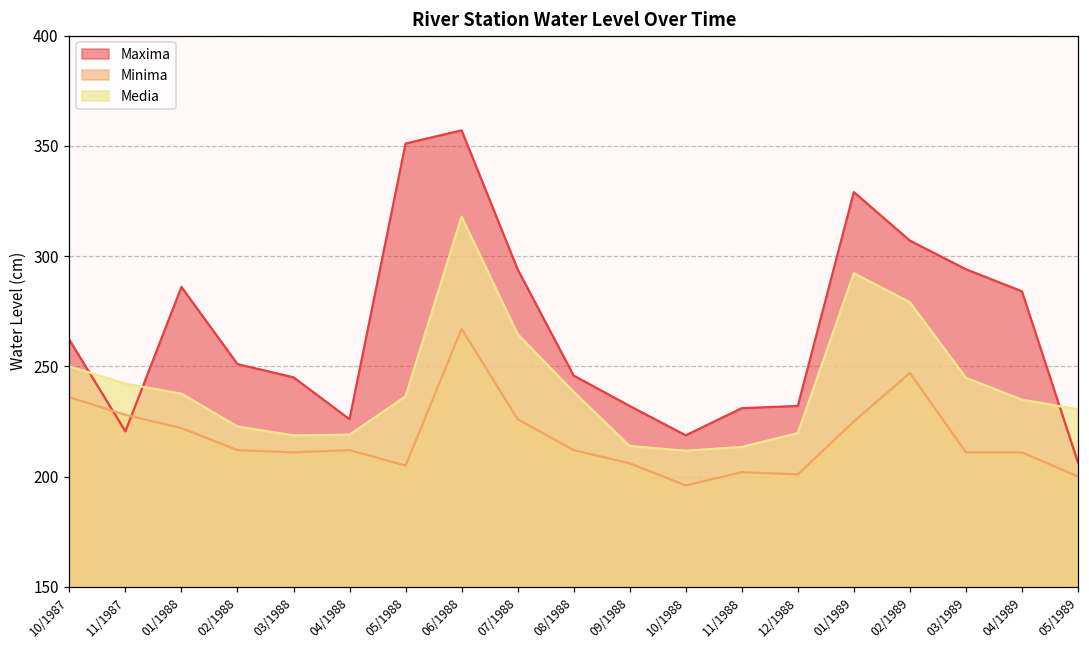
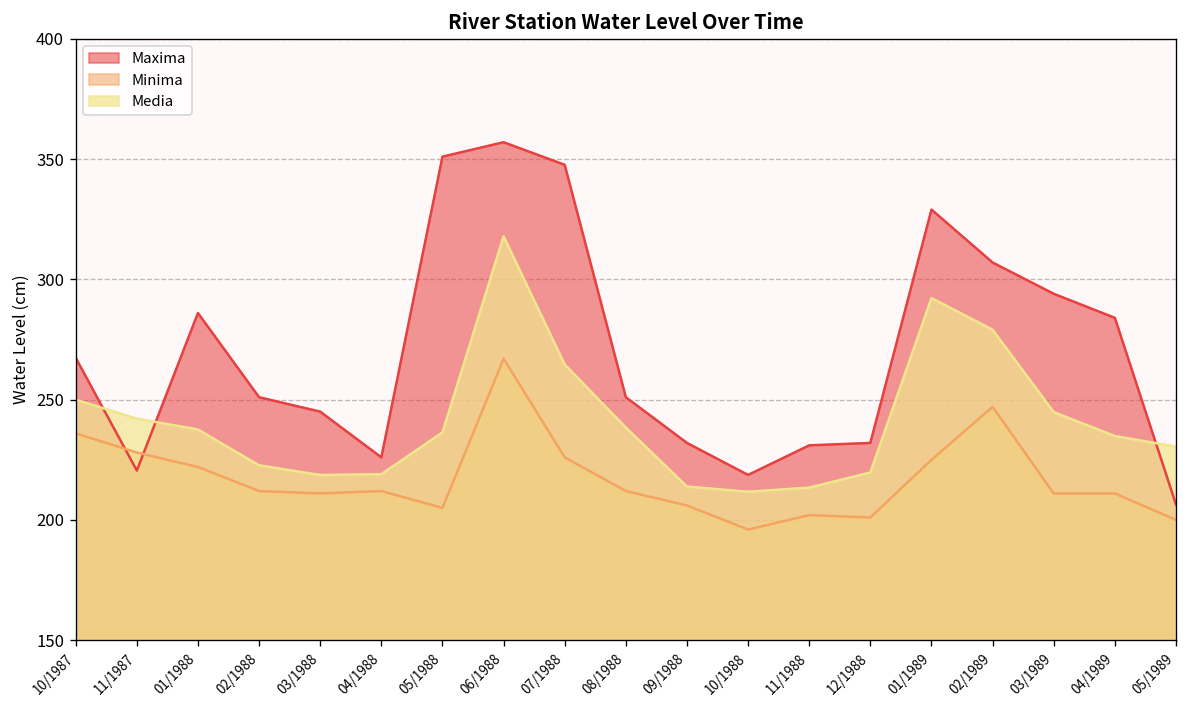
  {
    "Maxima": {
-     "10/1987": 262,
+     "10/1987": 267,
      "11/1987": 221,
      "01/1988": 286,
      "02/1988": 251,
      "03/1988": 245,
      "04/1988": 226,
      "05/1988": 351,
      "06/1988": 357,
-     "07/1988": 294,
-     "08/1988": 246,
+     "07/1988": 348,
+     "08/1988": 251,
      "09/1988": 232,
      "10/1988": 219,
      "11/1988": 231,
      "12/1988": 232,
      "01/1989": 329,
      "02/1989": 307,
      "03/1989": 294,
      "04/1989": 284,
      "05/1989": 206
    }
  }
